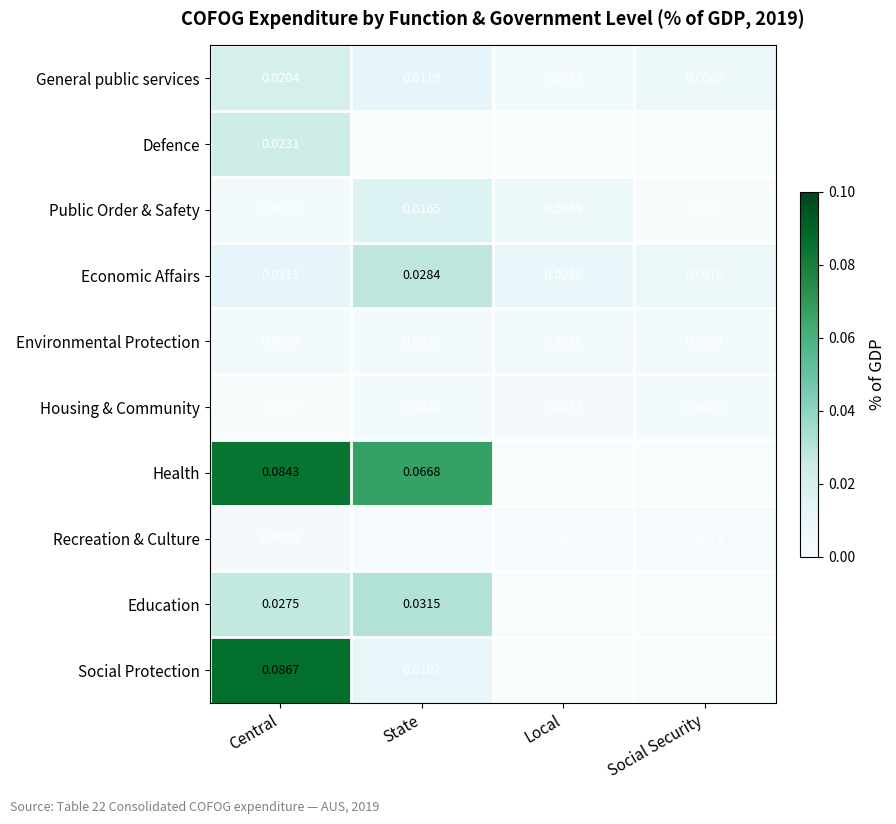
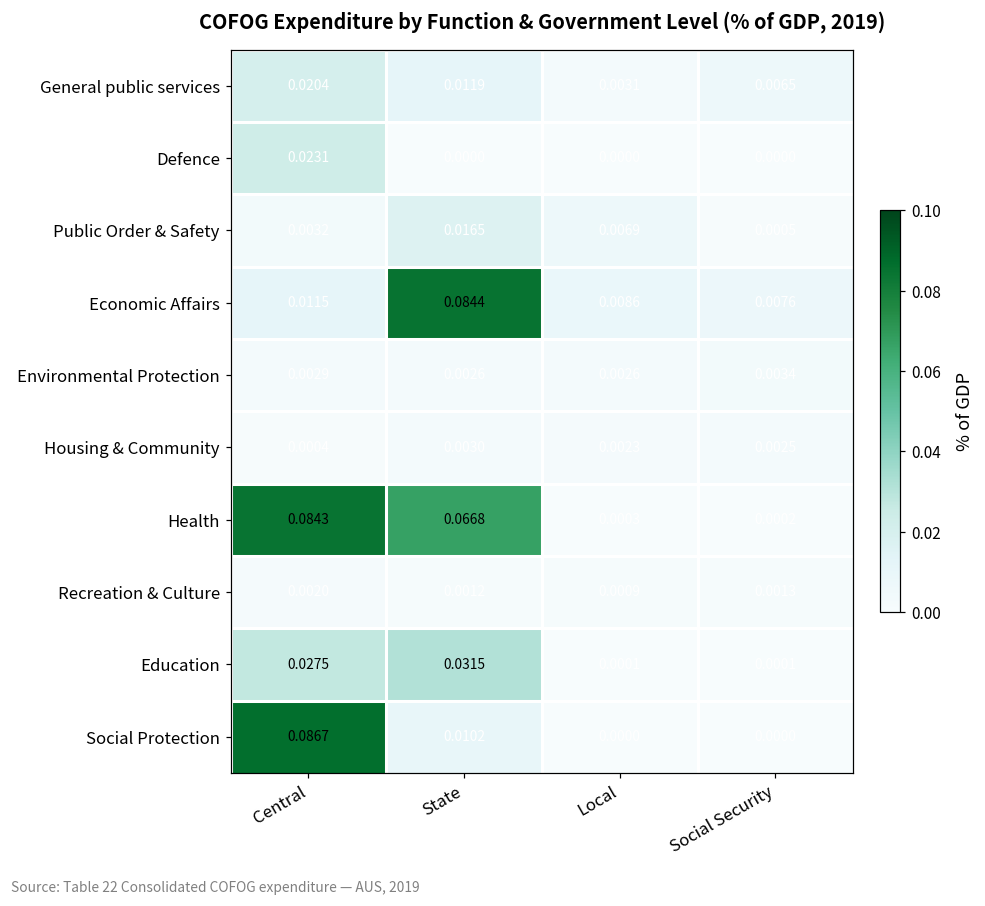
  {
    "Defence": {
      "Central": 0.0231
    },
    "Economic Affairs": {
-     "State": 0.0284
+     "State": 0.0844
    },
    "Health": {
      "Central": 0.0843,
      "State": 0.0668
    },
    "Education": {
      "Central": 0.0275,
      "State": 0.0315
    },
    "Social Protection": {
      "Central": 0.0867
    }
  }
